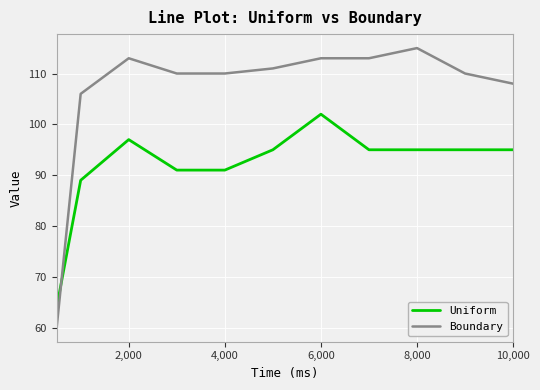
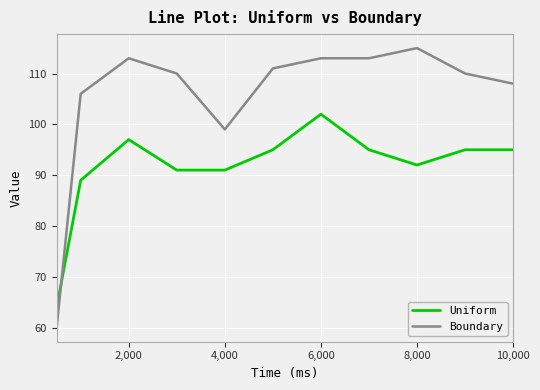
  {
    "Uniform": {
      "2,000": 97,
      "4,000": 91,
      "6,000": 102,
-     "8,000": 95,
+     "8,000": 92,
      "10,000": 95
    },
    "Boundary": {
      "2,000": 113,
-     "4,000": 110,
+     "4,000": 99,
      "6,000": 113,
      "8,000": 115,
      "10,000": 108
    }
  }
